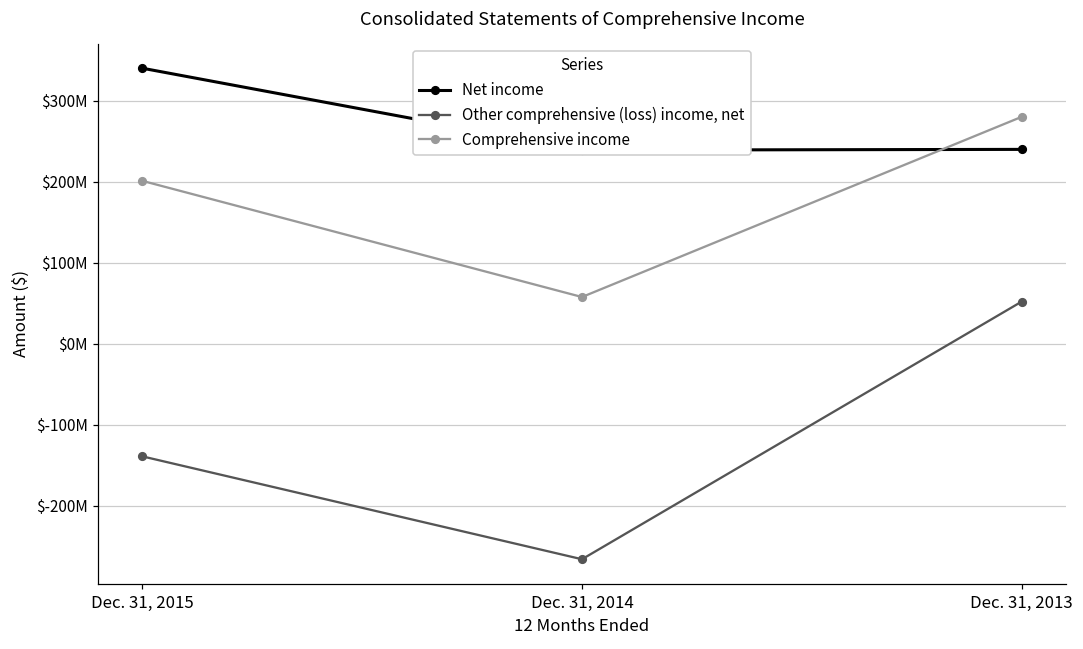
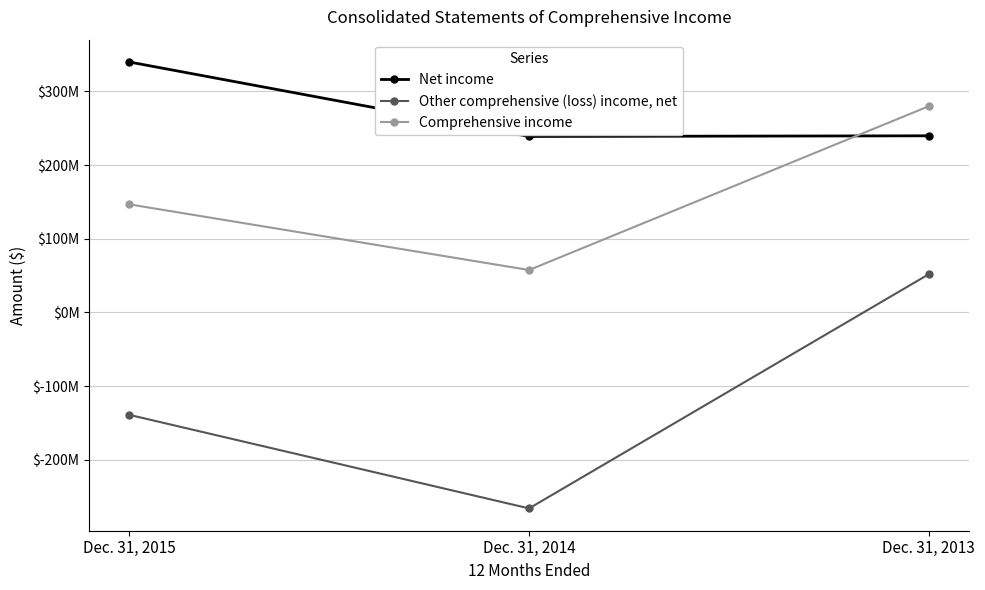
  {
    "Net income": {
      "Dec. 31, 2015": "$340000000",
      "Dec. 31, 2014": "$240000000",
      "Dec. 31, 2013": "$240000000"
    },
    "Other comprehensive (loss) income, net": {
      "Dec. 31, 2015": "$-140000000",
      "Dec. 31, 2014": "$-270000000",
      "Dec. 31, 2013": "$50000000"
    },
    "Comprehensive income": {
-     "Dec. 31, 2015": "$200000000",
+     "Dec. 31, 2015": "$150000000",
      "Dec. 31, 2014": "$60000000",
      "Dec. 31, 2013": "$280000000"
    }
  }
